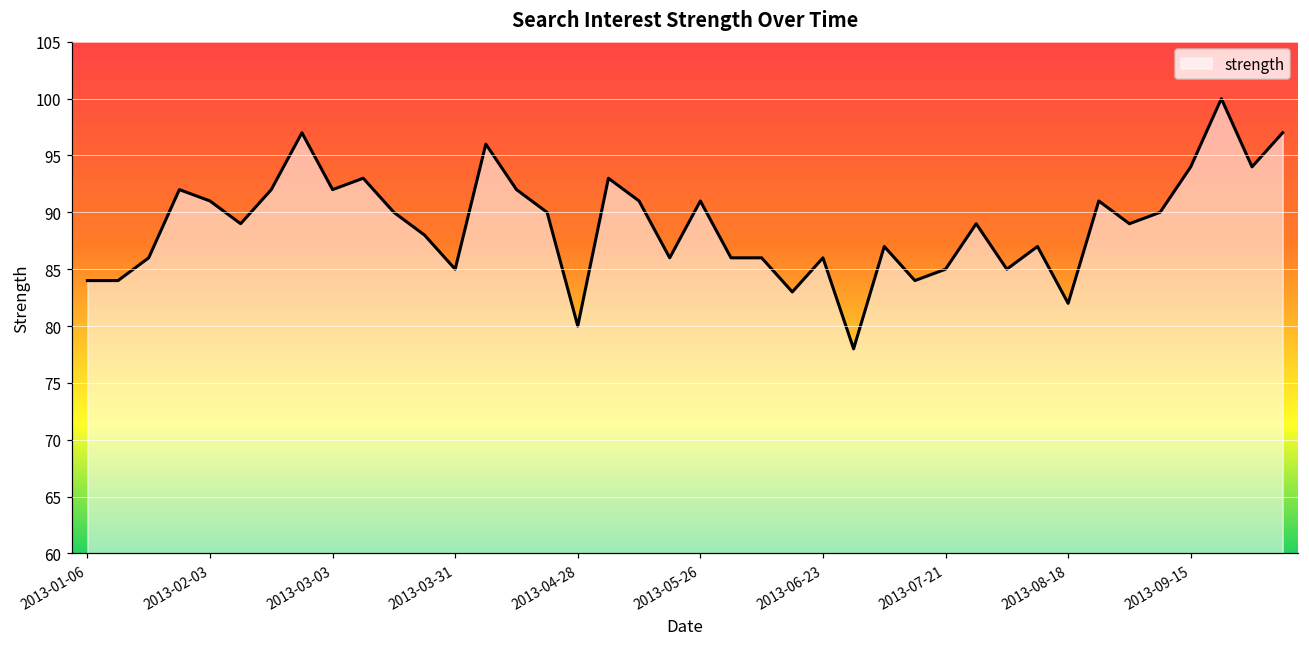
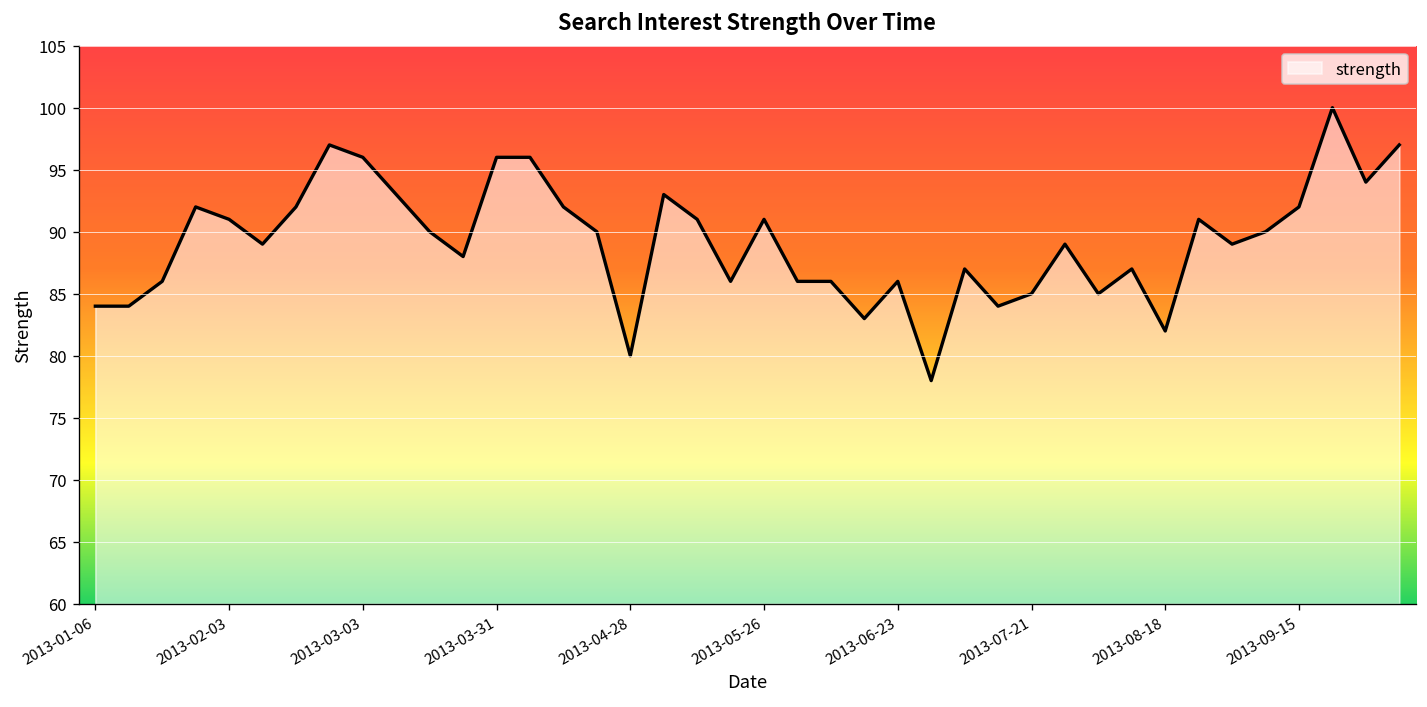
  {
    "2013-01-06": 84,
    "2013-02-03": 91,
-   "2013-03-03": 92,
-   "2013-03-31": 85,
+   "2013-03-03": 96,
+   "2013-03-31": 96,
    "2013-04-28": 80,
    "2013-05-26": 91,
    "2013-06-23": 86,
    "2013-07-21": 85,
    "2013-08-18": 82,
-   "2013-09-15": 94
+   "2013-09-15": 92
  }
